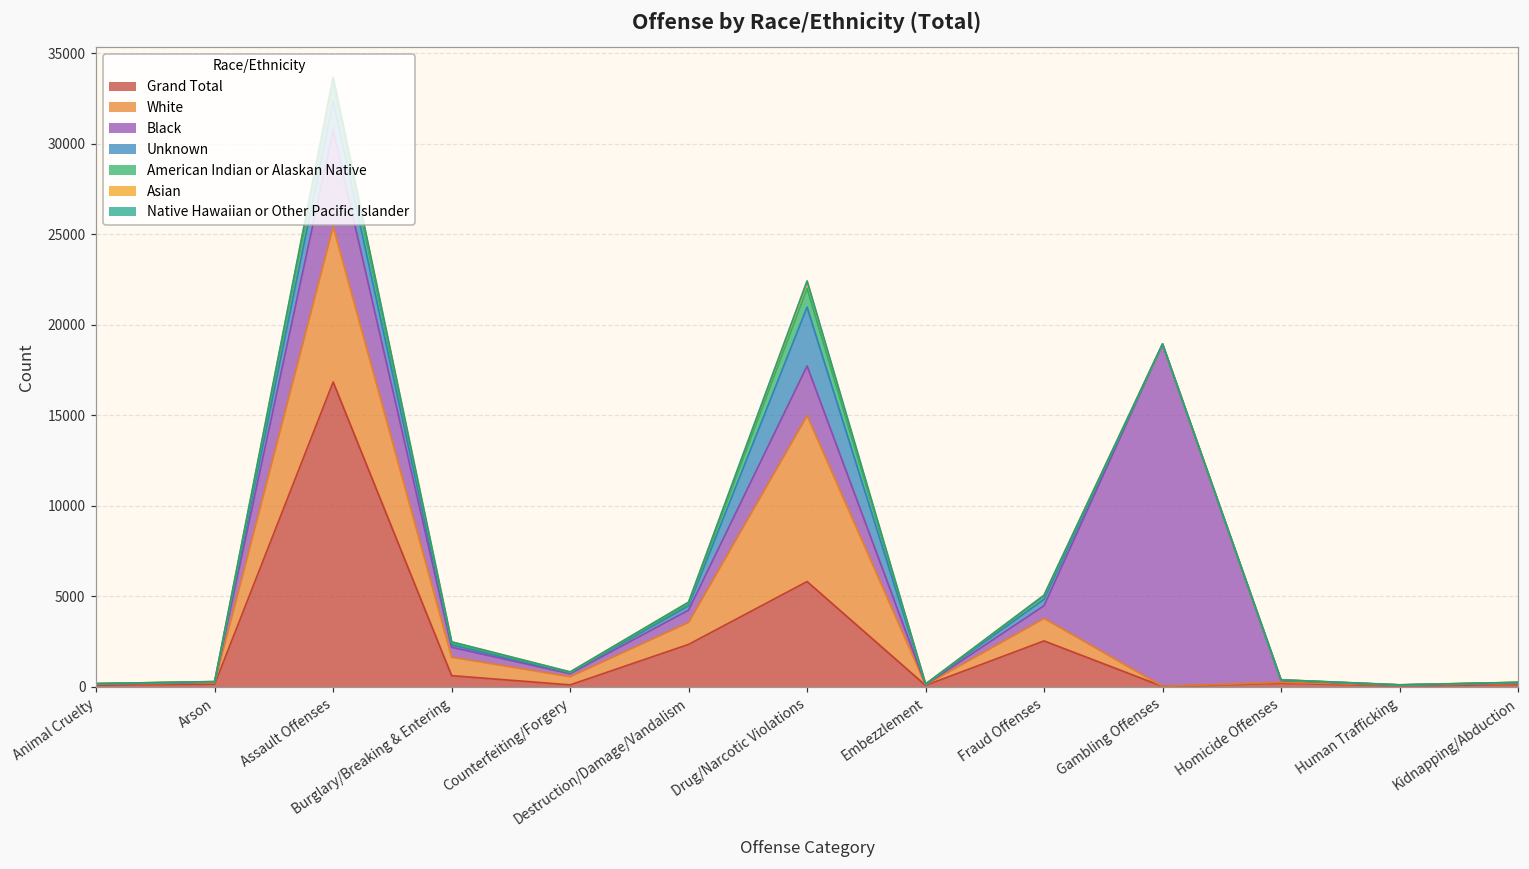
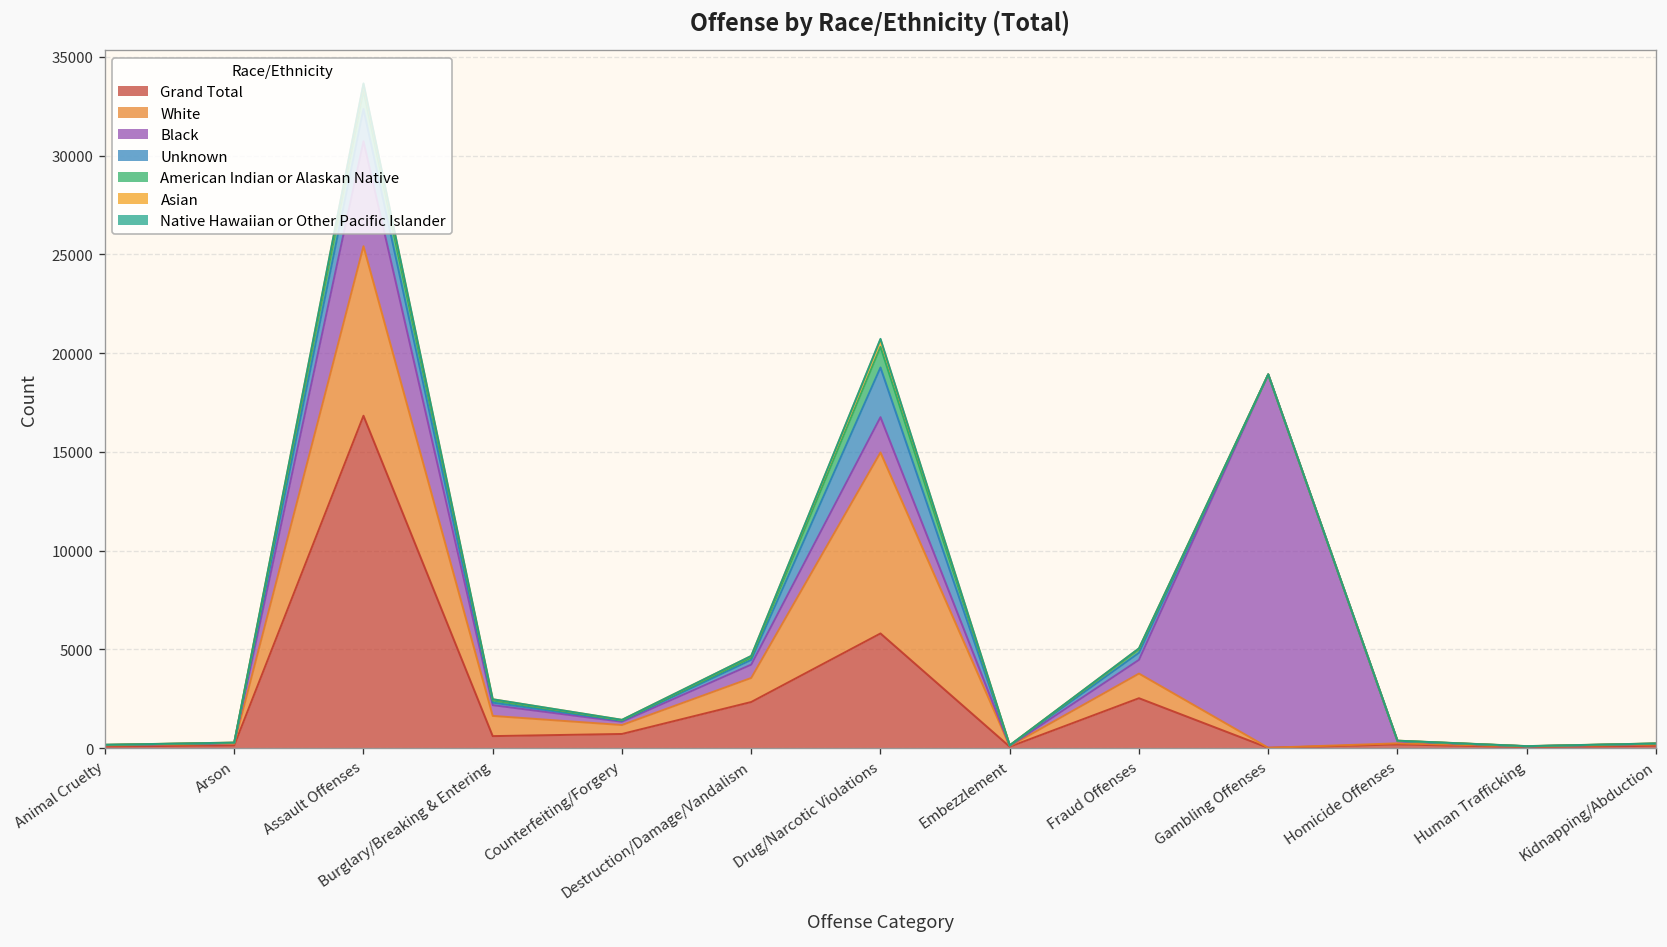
  {
    "Grand Total": {
      "Assault Offenses": 16800,
      "Burglary/Breaking & Entering": 600,
-     "Counterfeiting/Forgery": 100,
+     "Counterfeiting/Forgery": 700,
      "Destruction/Damage/Vandalism": 2300,
      "Drug/Narcotic Violations": 5800,
      "Fraud Offenses": 2500
    },
    "Black": {
      "Destruction/Damage/Vandalism": 700,
-     "Drug/Narcotic Violations": 2700,
+     "Drug/Narcotic Violations": 1800,
      "Fraud Offenses": 700
    },
    "Unknown": {
-     "Drug/Narcotic Violations": 3200,
+     "Drug/Narcotic Violations": 2500,
      "Fraud Offenses": 400
    }
  }
